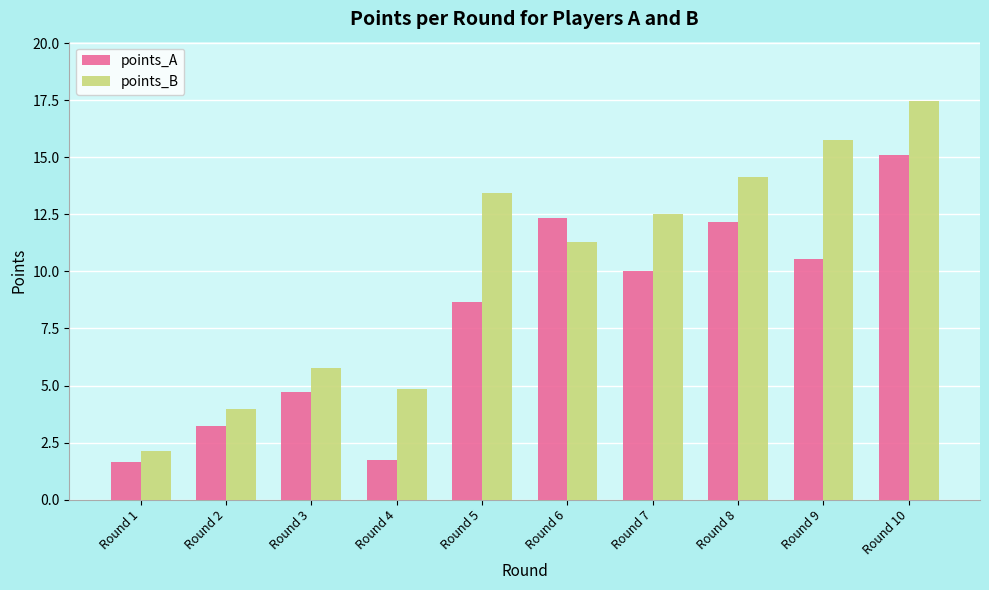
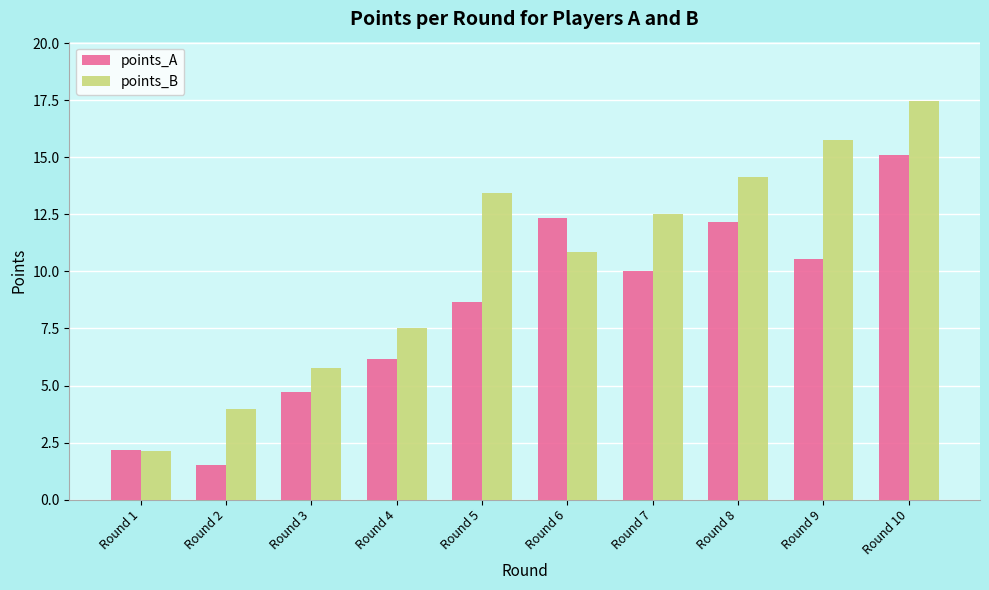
  {
    "points_A": {
-     "Round 1": 1.7,
-     "Round 2": 3.2,
+     "Round 1": 2.2,
+     "Round 2": 1.5,
      "Round 3": 4.7,
-     "Round 4": 1.8,
+     "Round 4": 6.2,
      "Round 5": 8.7,
      "Round 6": 12.3,
      "Round 7": 10.0,
      "Round 8": 12.2,
      "Round 9": 10.5,
      "Round 10": 15.1
    },
    "points_B": {
      "Round 1": 2.1,
      "Round 2": 4.0,
      "Round 3": 5.8,
-     "Round 4": 4.8,
+     "Round 4": 7.5,
      "Round 5": 13.4,
-     "Round 6": 11.3,
+     "Round 6": 10.9,
      "Round 7": 12.5,
      "Round 8": 14.1,
      "Round 9": 15.8,
      "Round 10": 17.5
    }
  }
